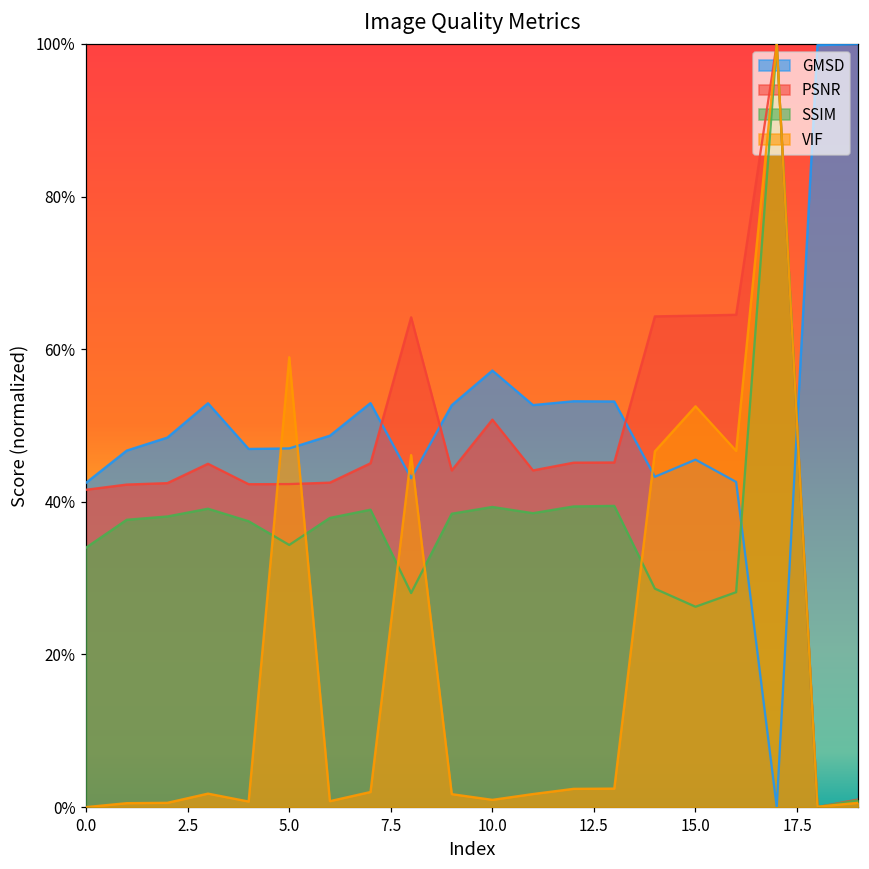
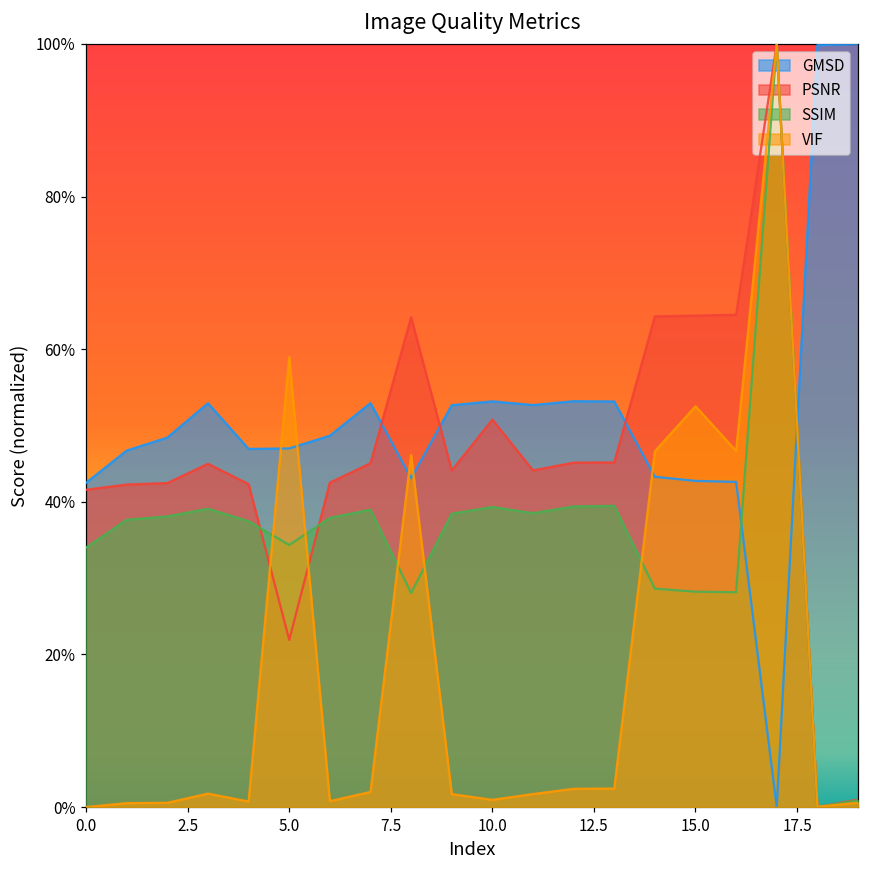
  {
    "GMSD": {
      "0.0": "42%",
      "5.0": "47%",
-     "10.0": "57%",
-     "15.0": "46%"
+     "10.0": "53%",
+     "15.0": "43%"
    },
    "PSNR": {
      "0.0": "42%",
-     "5.0": "42%",
+     "5.0": "22%",
      "10.0": "51%",
      "15.0": "64%"
    },
    "SSIM": {
      "0.0": "34%",
      "5.0": "34%",
      "10.0": "39%",
-     "15.0": "26%"
+     "15.0": "28%"
    },
    "VIF": {
      "0.0": "0%",
      "5.0": "59%",
      "10.0": "1%",
      "15.0": "53%"
    }
  }
